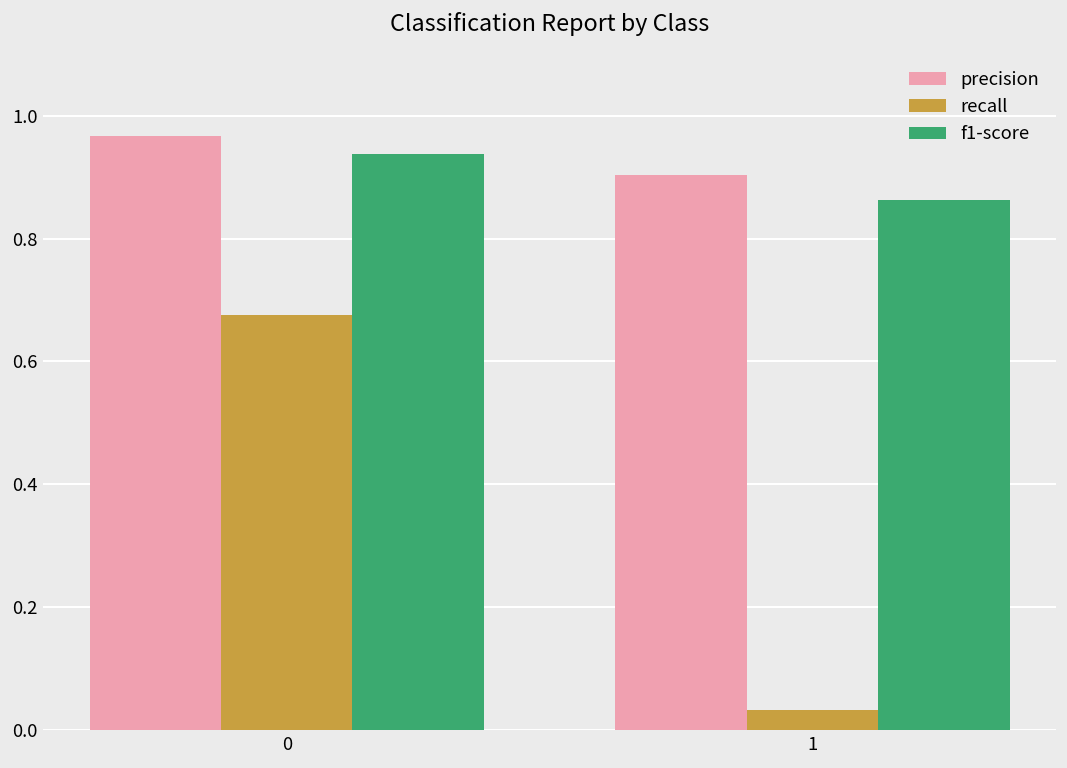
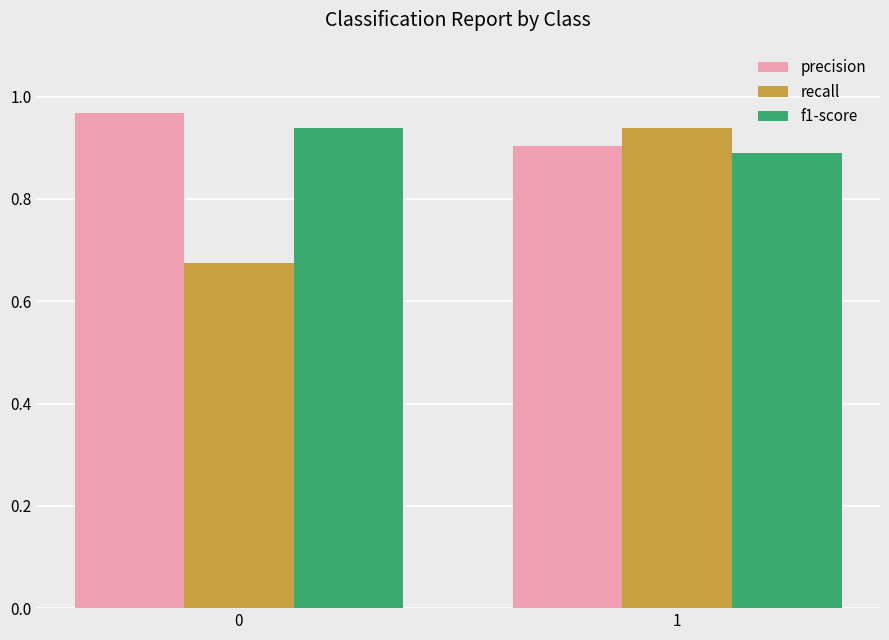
  {
    "precision": {
      "0": 0.97,
      "1": 0.90
    },
    "recall": {
      "0": 0.68,
-     "1": 0.03
+     "1": 0.94
    },
    "f1-score": {
      "0": 0.94,
-     "1": 0.86
+     "1": 0.89
    }
  }
